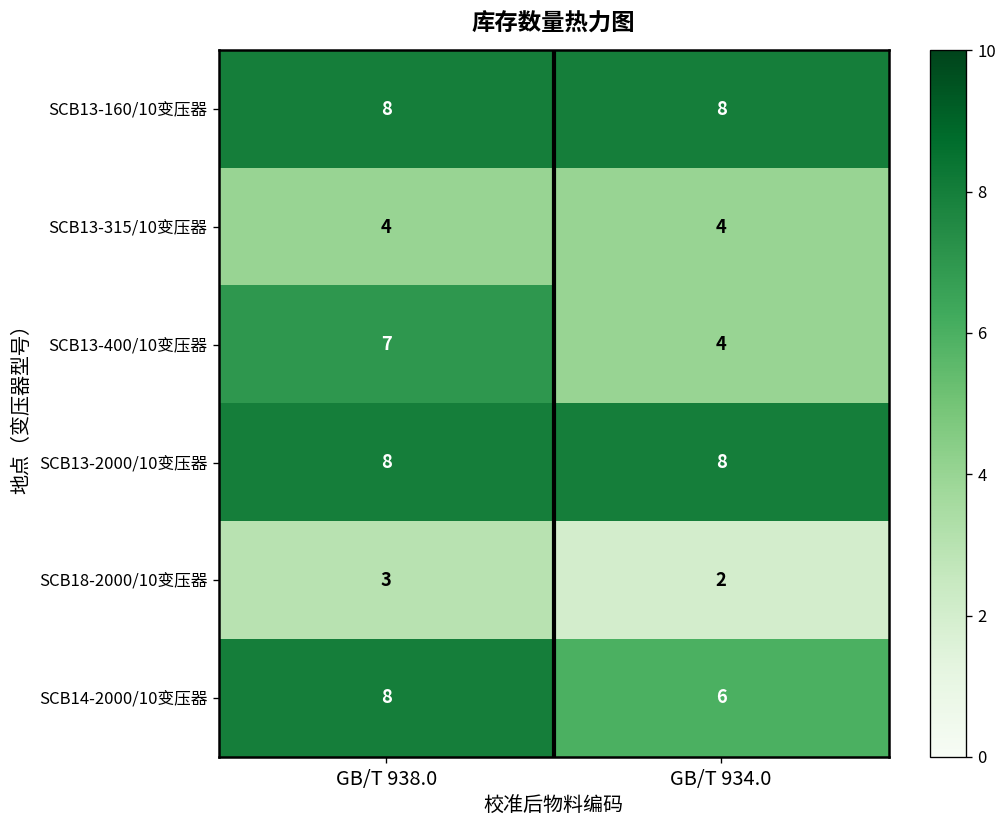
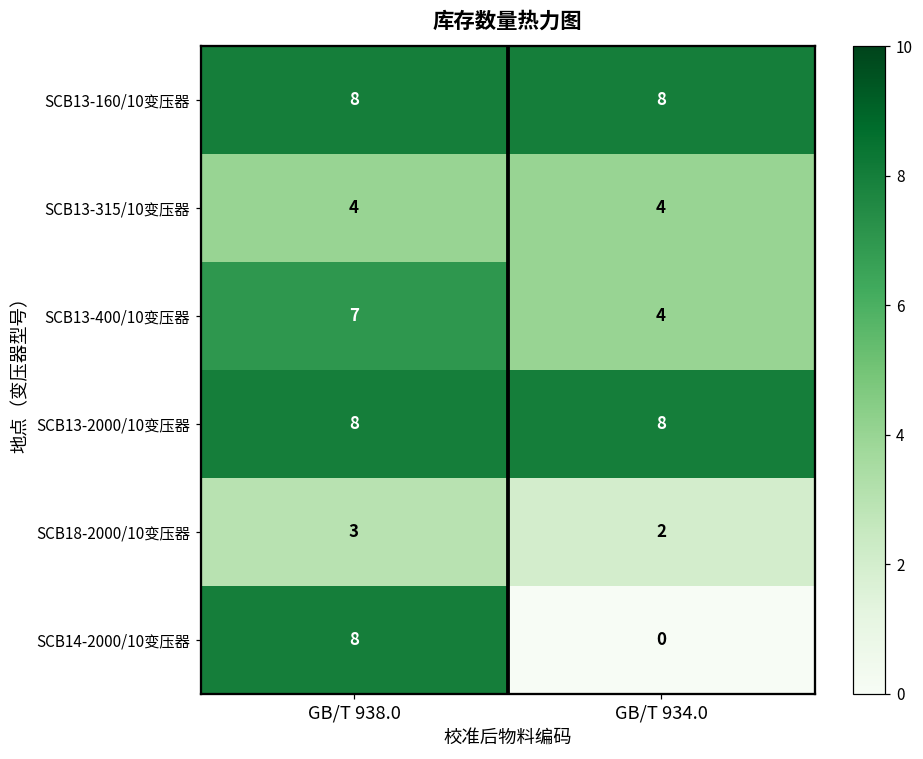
  {
    "SCB13-160/10变压器": {
      "GB/T 938.0": 8,
      "GB/T 934.0": 8
    },
    "SCB13-315/10变压器": {
      "GB/T 938.0": 4,
      "GB/T 934.0": 4
    },
    "SCB13-400/10变压器": {
      "GB/T 938.0": 7,
      "GB/T 934.0": 4
    },
    "SCB13-2000/10变压器": {
      "GB/T 938.0": 8,
      "GB/T 934.0": 8
    },
    "SCB18-2000/10变压器": {
      "GB/T 938.0": 3,
      "GB/T 934.0": 2
    },
    "SCB14-2000/10变压器": {
      "GB/T 938.0": 8,
-     "GB/T 934.0": 6
+     "GB/T 934.0": 0
    }
  }
